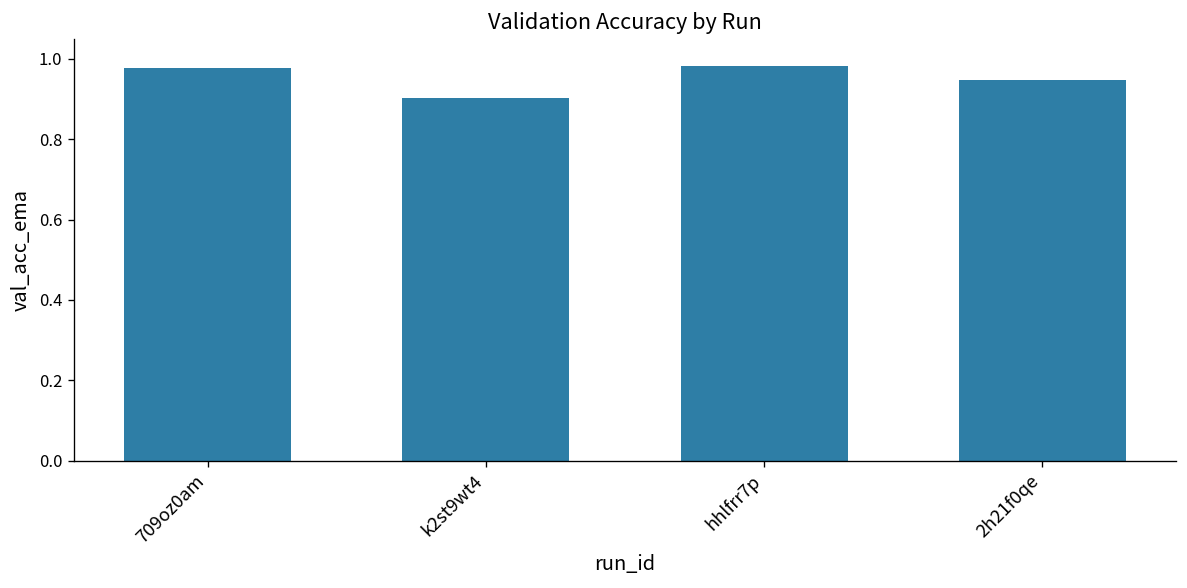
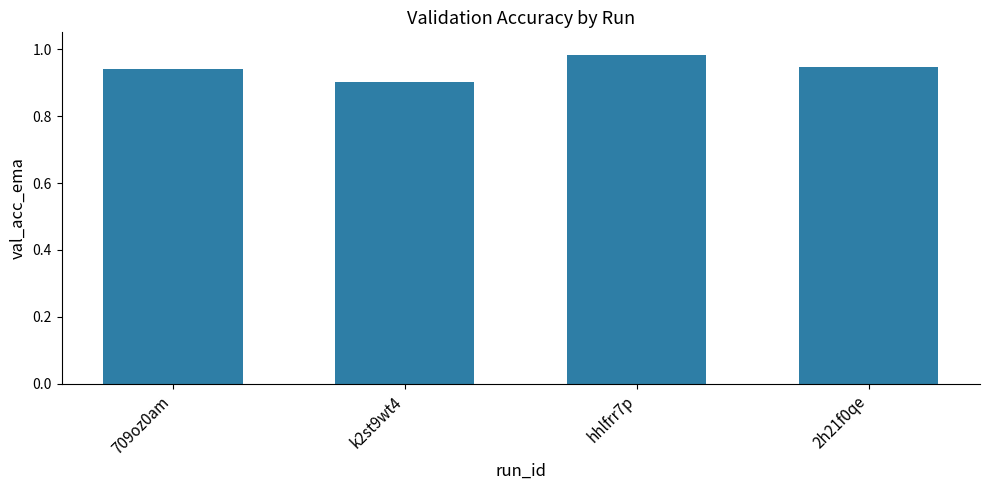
  {
-   "709oz0am": 0.98,
+   "709oz0am": 0.94,
    "k2st9wt4": 0.90,
    "hhlfrr7p": 0.98,
    "2h21f0qe": 0.95
  }
